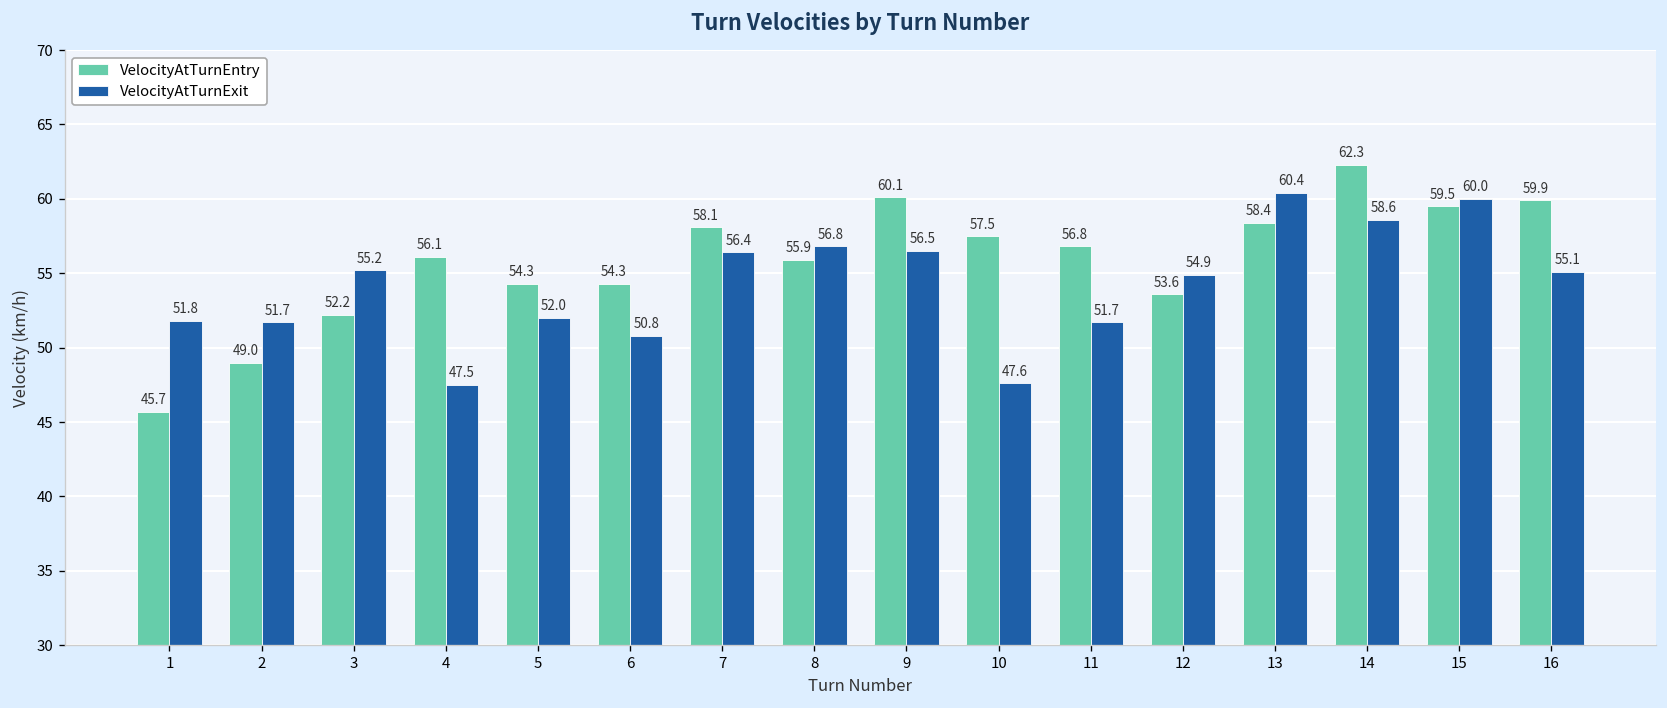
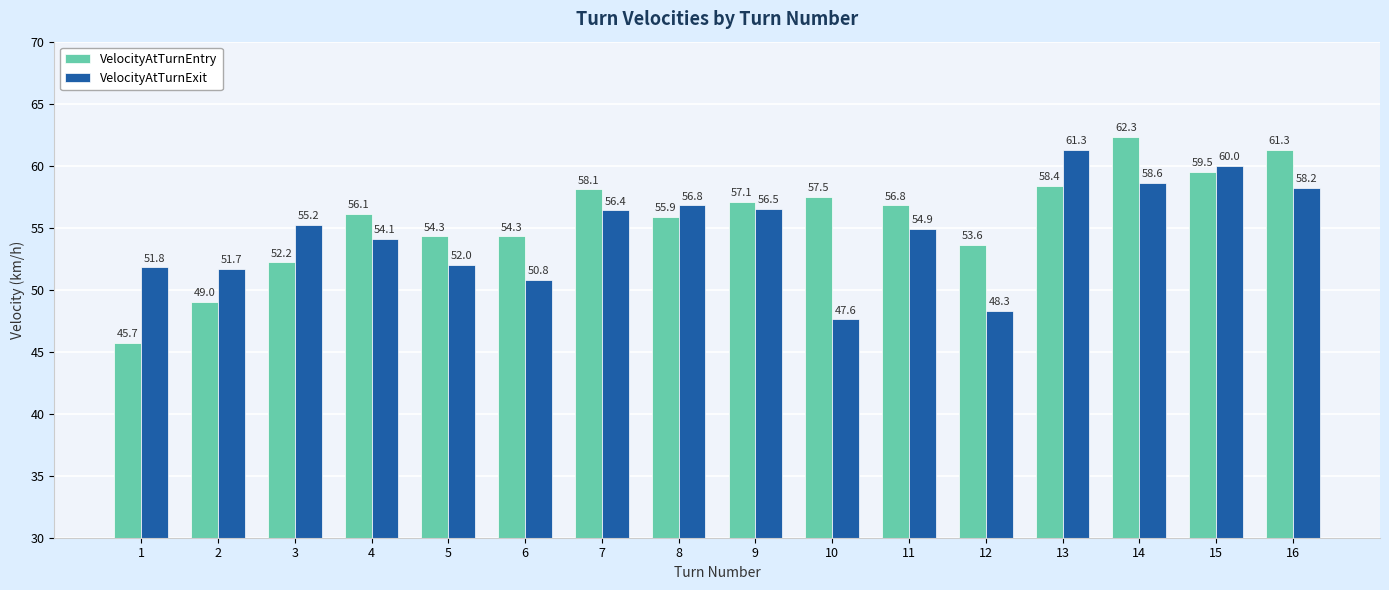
  {
    "VelocityAtTurnEntry": {
      "1": 45.7,
      "2": 49.0,
      "3": 52.2,
      "4": 56.1,
      "5": 54.3,
      "6": 54.3,
      "7": 58.1,
      "8": 55.9,
-     "9": 60.1,
+     "9": 57.1,
      "10": 57.5,
      "11": 56.8,
      "12": 53.6,
      "13": 58.4,
      "14": 62.3,
      "15": 59.5,
-     "16": 59.9
+     "16": 61.3
    },
    "VelocityAtTurnExit": {
      "1": 51.8,
      "2": 51.7,
      "3": 55.2,
-     "4": 47.5,
+     "4": 54.1,
      "5": 52.0,
      "6": 50.8,
      "7": 56.4,
      "8": 56.8,
      "9": 56.5,
      "10": 47.6,
-     "11": 51.7,
-     "12": 54.9,
-     "13": 60.4,
+     "11": 54.9,
+     "12": 48.3,
+     "13": 61.3,
      "14": 58.6,
      "15": 60.0,
-     "16": 55.1
+     "16": 58.2
    }
  }
